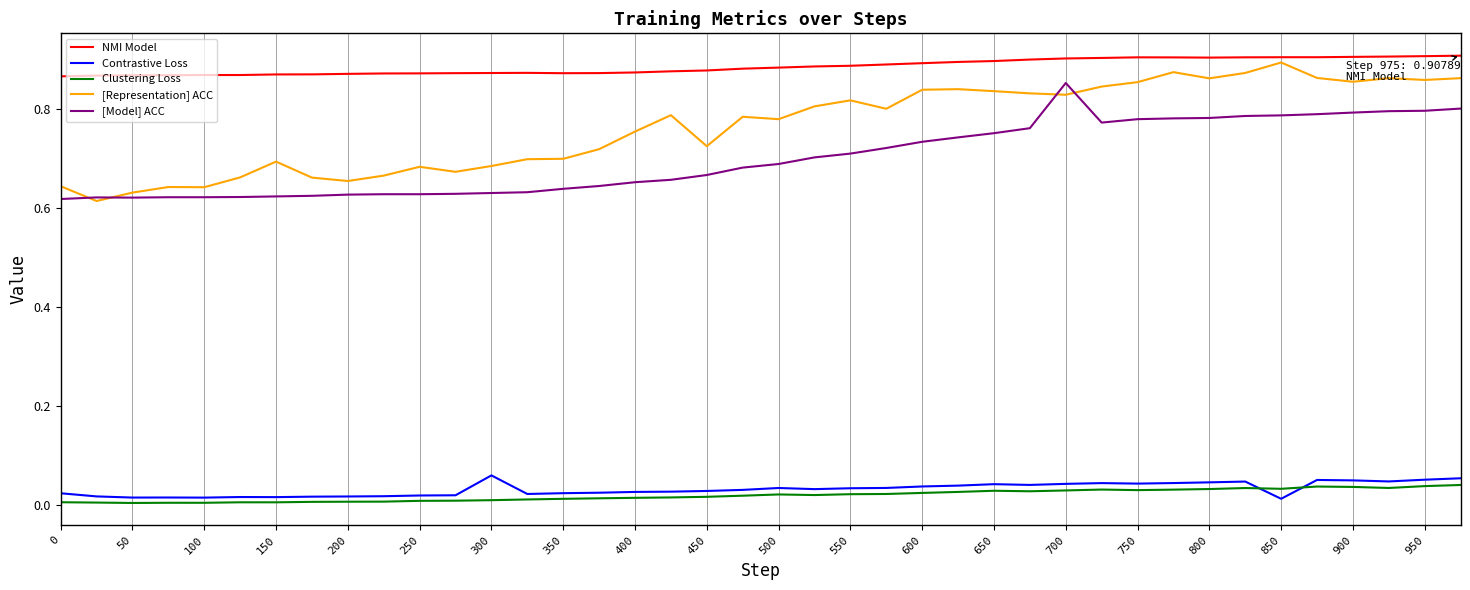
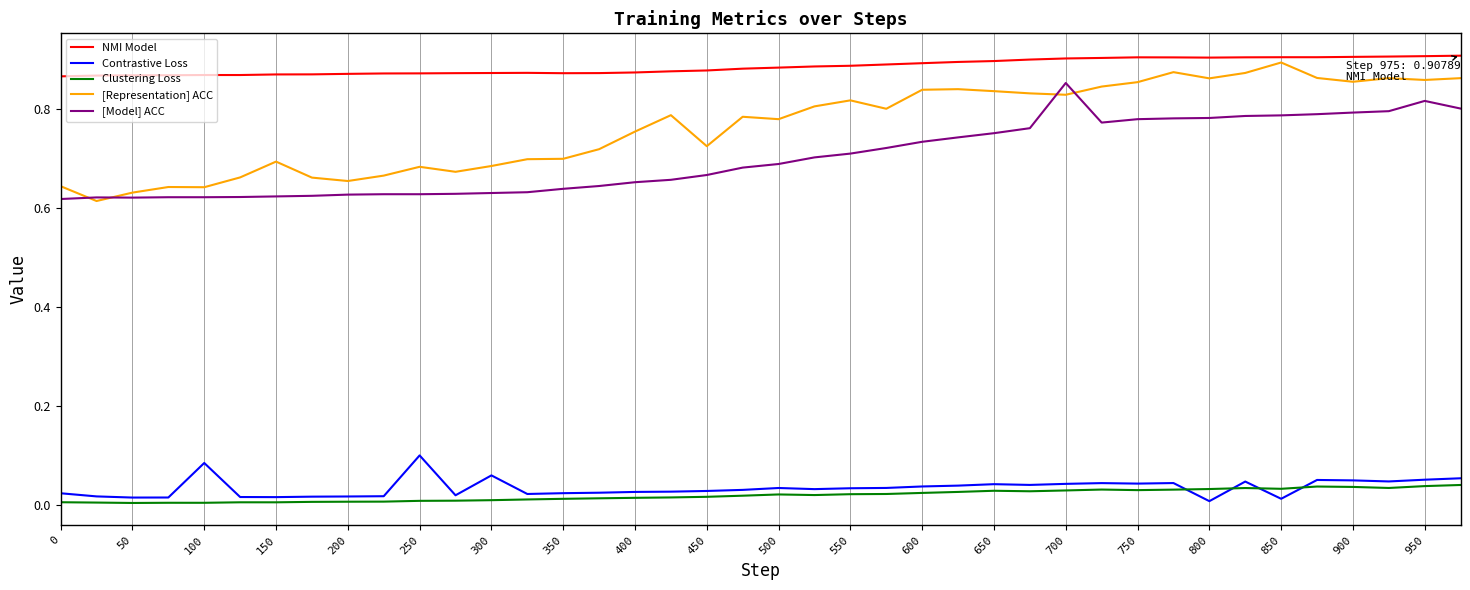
  {
    "NMI Model": {
      "0": 0.87,
      "150": 0.87,
      "200": 0.87,
      "250": 0.87,
      "300": 0.87,
      "350": 0.87,
      "400": 0.87,
      "450": 0.88,
      "500": 0.88,
      "550": 0.89,
      "600": 0.89,
      "650": 0.90,
      "700": 0.90,
      "750": 0.90,
      "800": 0.90,
      "850": 0.90
    },
    "Contrastive Loss": {
      "0": 0.02,
      "50": 0.01,
-     "100": 0.01,
+     "100": 0.08,
      "150": 0.02,
      "200": 0.02,
-     "250": 0.02,
+     "250": 0.10,
      "300": 0.06,
      "350": 0.02,
      "400": 0.03,
      "450": 0.03,
      "500": 0.03,
      "550": 0.03,
      "600": 0.04,
      "650": 0.04,
      "700": 0.04,
      "750": 0.04,
-     "800": 0.05,
+     "800": 0.01,
      "850": 0.01,
      "900": 0.05,
      "950": 0.05
    },
    "Clustering Loss": {
      "0": 0.01,
      "50": 0.00,
      "100": 0.00,
      "150": 0.00,
      "200": 0.01,
      "250": 0.01,
      "300": 0.01,
      "350": 0.01,
      "400": 0.01,
      "450": 0.02,
      "500": 0.02,
      "550": 0.02,
      "600": 0.02,
      "650": 0.03,
      "700": 0.03,
      "750": 0.03,
      "800": 0.03,
      "850": 0.03,
      "900": 0.04,
      "950": 0.04
    },
    "[Representation] ACC": {
      "0": 0.64,
      "50": 0.63,
      "100": 0.64,
      "150": 0.69,
      "200": 0.65,
      "250": 0.68,
      "300": 0.68,
      "350": 0.70,
      "400": 0.75,
      "450": 0.72,
      "500": 0.78,
      "550": 0.82,
      "600": 0.84,
      "650": 0.84,
      "700": 0.83,
      "750": 0.85,
      "800": 0.86,
      "850": 0.89
    },
    "[Model] ACC": {
      "0": 0.62,
      "50": 0.62,
      "100": 0.62,
      "150": 0.62,
      "200": 0.63,
      "250": 0.63,
      "300": 0.63,
      "350": 0.64,
      "400": 0.65,
      "450": 0.67,
      "500": 0.69,
      "550": 0.71,
      "600": 0.73,
      "650": 0.75,
      "700": 0.85,
      "750": 0.78,
      "800": 0.78,
      "850": 0.79,
      "900": 0.79,
-     "950": 0.80
+     "950": 0.82
    }
  }
